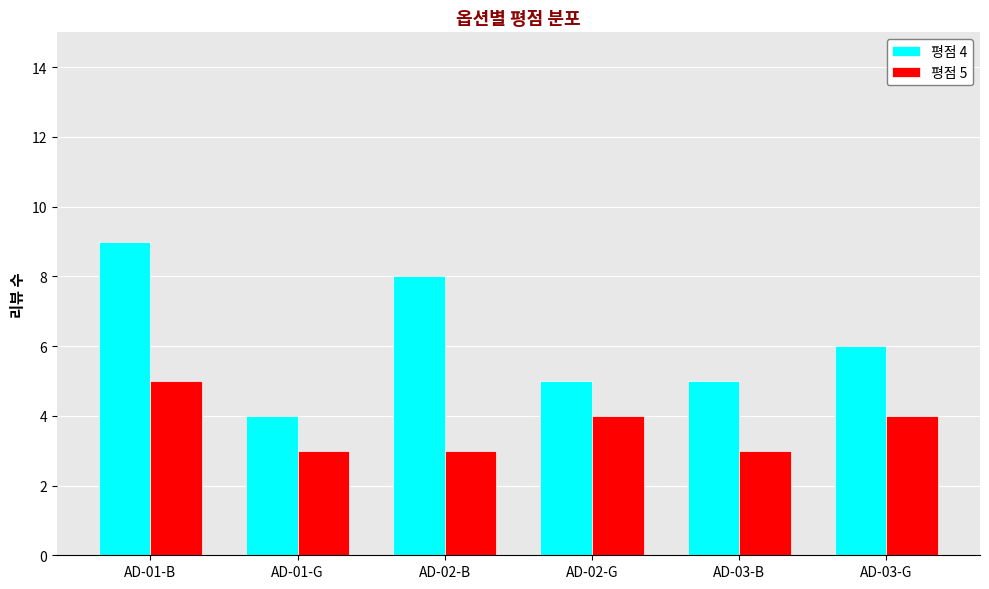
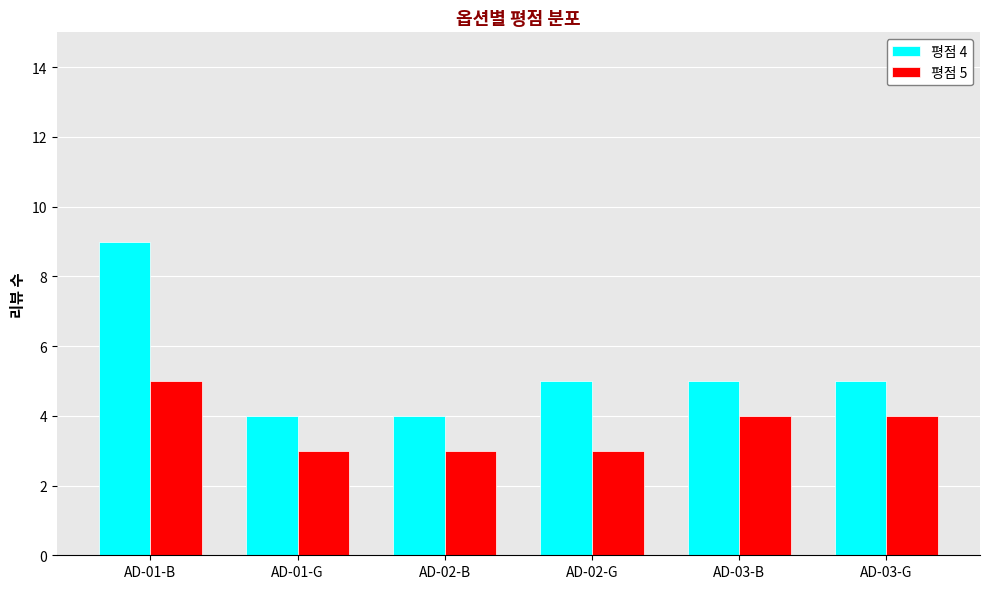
  {
    "평점 4": {
      "AD-01-B": 9,
      "AD-01-G": 4,
-     "AD-02-B": 8,
+     "AD-02-B": 4,
      "AD-02-G": 5,
      "AD-03-B": 5,
-     "AD-03-G": 6
+     "AD-03-G": 5
    },
    "평점 5": {
      "AD-01-B": 5,
      "AD-01-G": 3,
      "AD-02-B": 3,
-     "AD-02-G": 4,
-     "AD-03-B": 3,
+     "AD-02-G": 3,
+     "AD-03-B": 4,
      "AD-03-G": 4
    }
  }
